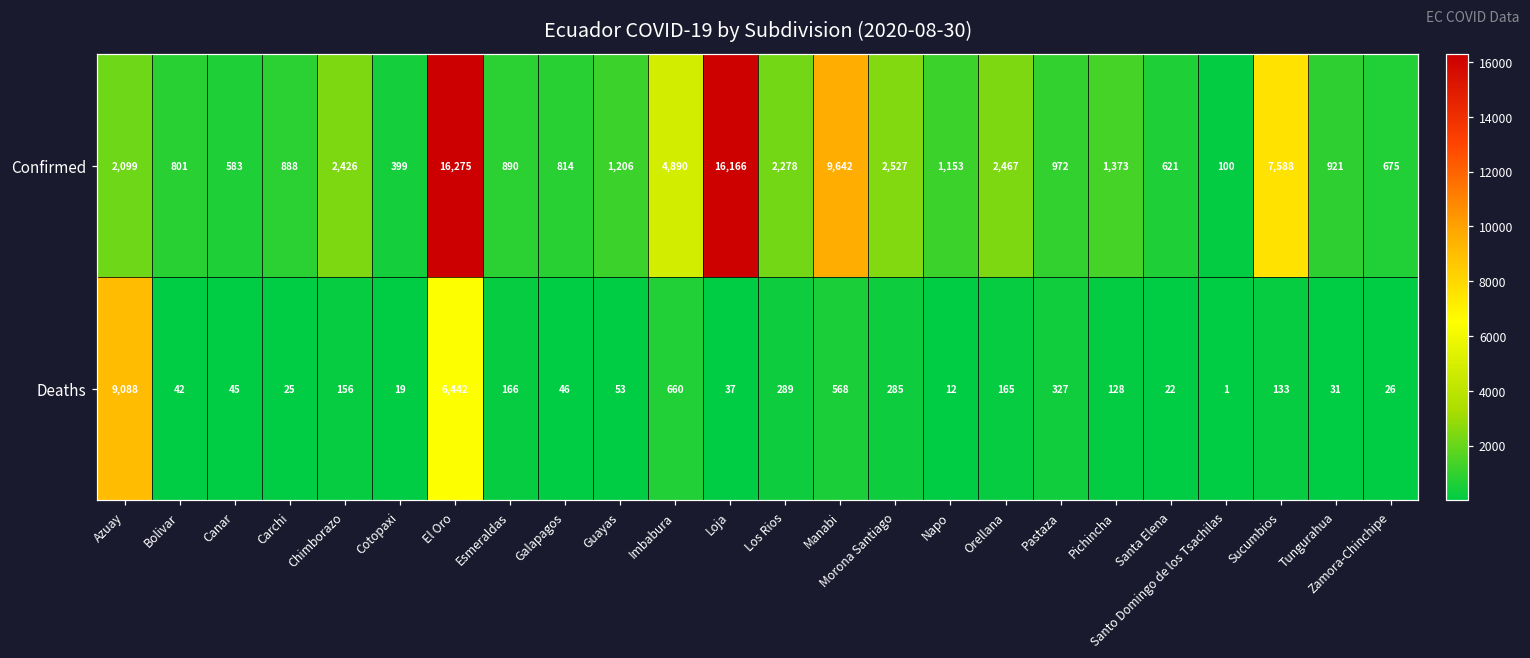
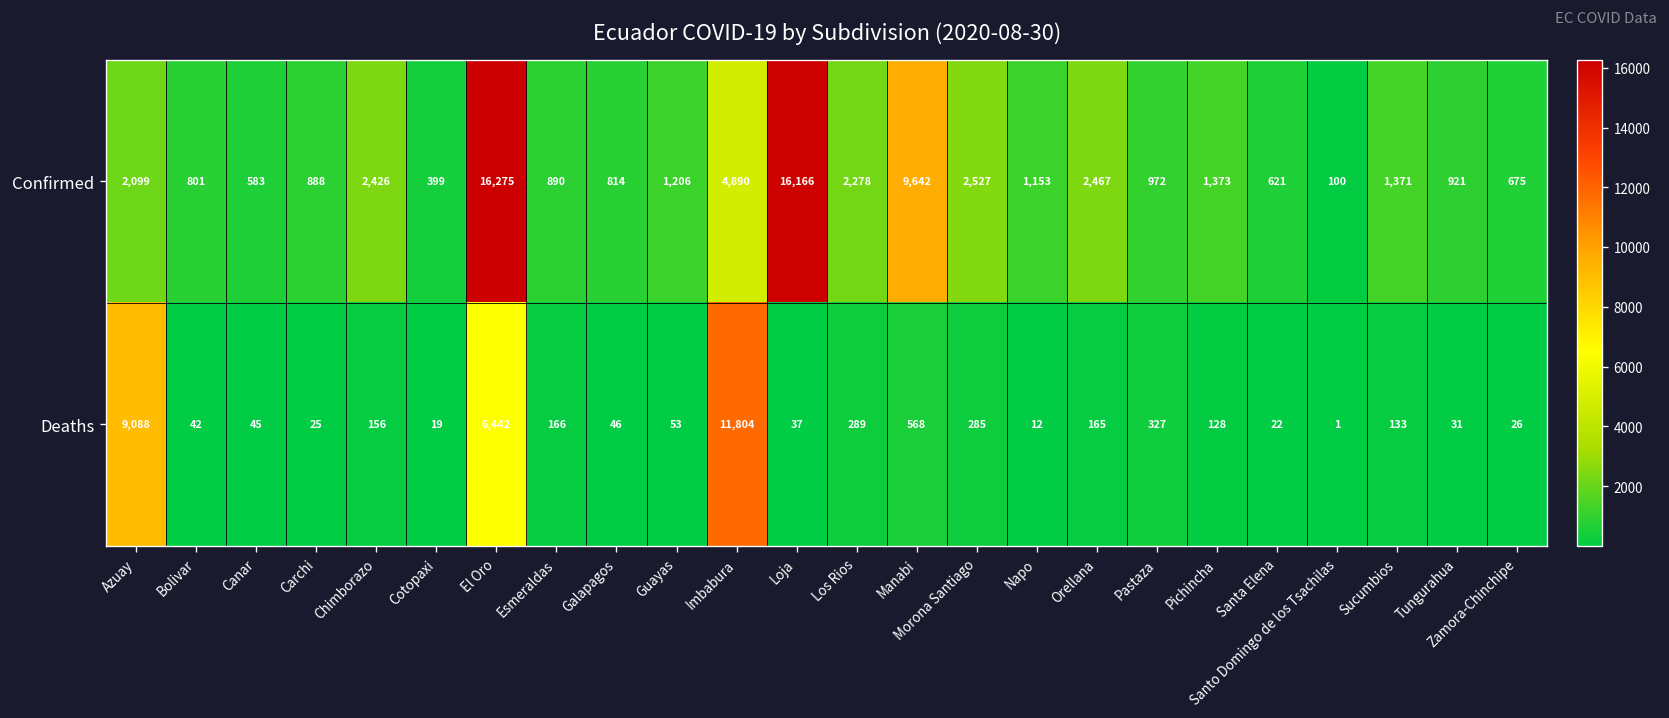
  {
    "Confirmed": {
      "Azuay": "2,099",
      "Bolivar": "801",
      "Canar": "583",
      "Carchi": "888",
      "Chimborazo": "2,426",
      "Cotopaxi": "399",
      "El Oro": "16,275",
      "Esmeraldas": "890",
      "Galapagos": "814",
      "Guayas": "1,206",
      "Imbabura": "4,890",
      "Loja": "16,166",
      "Los Rios": "2,278",
      "Manabi": "9,642",
      "Morona Santiago": "2,527",
      "Napo": "1,153",
      "Orellana": "2,467",
      "Pastaza": "972",
      "Pichincha": "1,373",
      "Santa Elena": "621",
      "Santo Domingo de los Tsachilas": "100",
-     "Sucumbios": "7,588",
+     "Sucumbios": "1,371",
      "Tungurahua": "921",
      "Zamora-Chinchipe": "675"
    },
    "Deaths": {
      "Azuay": "9,088",
      "Bolivar": "42",
      "Canar": "45",
      "Carchi": "25",
      "Chimborazo": "156",
      "Cotopaxi": "19",
      "El Oro": "6,442",
      "Esmeraldas": "166",
      "Galapagos": "46",
      "Guayas": "53",
-     "Imbabura": "660",
+     "Imbabura": "11,804",
      "Loja": "37",
      "Los Rios": "289",
      "Manabi": "568",
      "Morona Santiago": "285",
      "Napo": "12",
      "Orellana": "165",
      "Pastaza": "327",
      "Pichincha": "128",
      "Santa Elena": "22",
      "Santo Domingo de los Tsachilas": "1",
      "Sucumbios": "133",
      "Tungurahua": "31",
      "Zamora-Chinchipe": "26"
    }
  }
